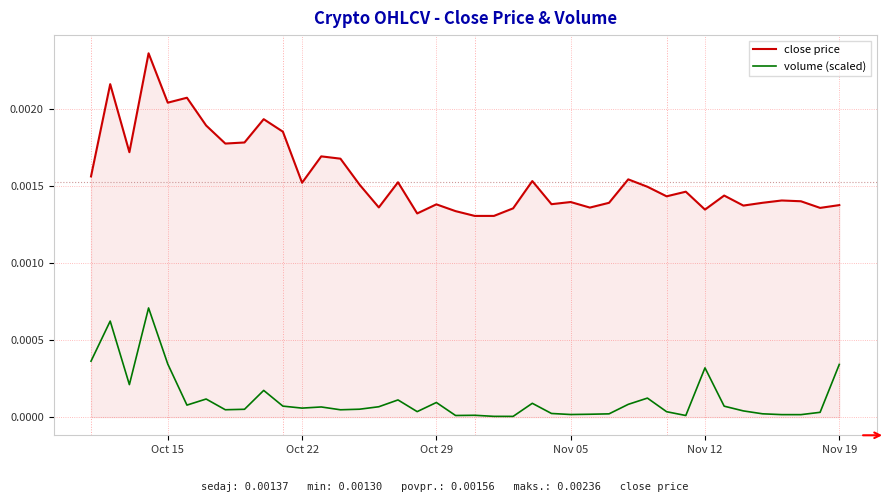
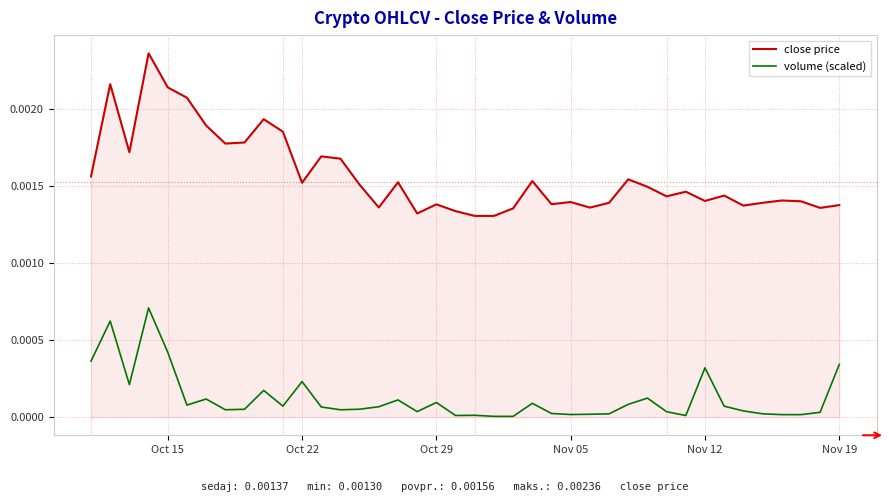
  {
    "close price": {
-     "Oct 15": 0.00204,
+     "Oct 15": 0.00214,
      "Oct 22": 0.00152,
      "Oct 29": 0.00138,
      "Nov 05": 0.00139,
-     "Nov 12": 0.00135,
+     "Nov 12": 0.00140,
      "Nov 19": 0.00137
    },
    "volume (scaled)": {
-     "Oct 15": 0.00034,
-     "Oct 22": 0.00006,
+     "Oct 15": 0.00042,
+     "Oct 22": 0.00023,
      "Oct 29": 0.00009,
      "Nov 05": 0.00002,
      "Nov 12": 0.00032,
      "Nov 19": 0.00034
    }
  }
